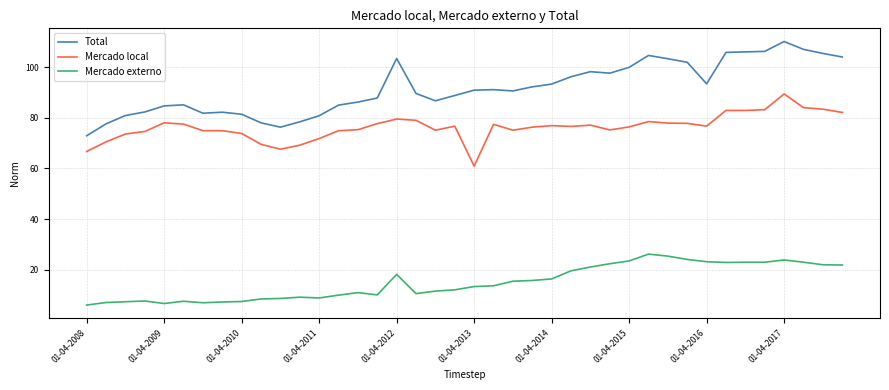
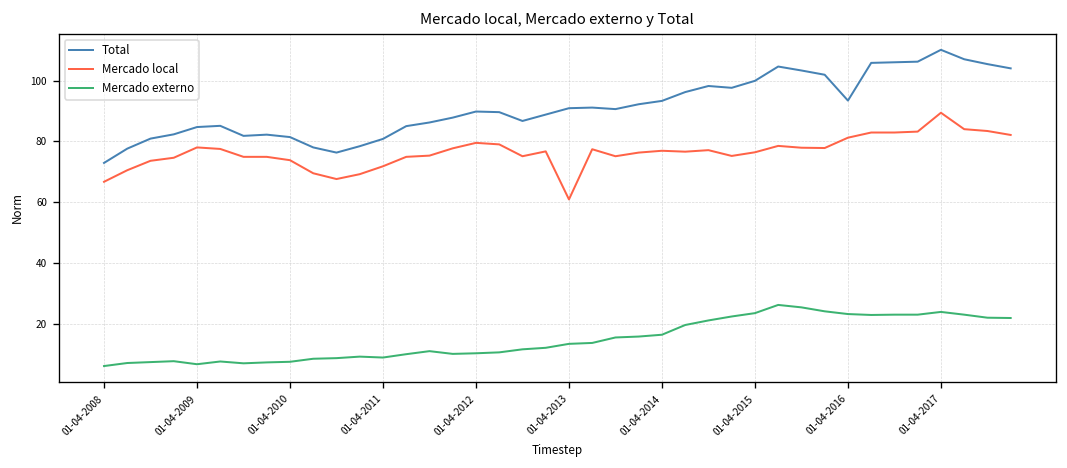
  {
    "Total": {
      "01-04-2008": 73,
      "01-04-2009": 85,
      "01-04-2010": 81,
      "01-04-2011": 81,
-     "01-04-2012": 103,
+     "01-04-2012": 90,
      "01-04-2013": 91,
      "01-04-2014": 93,
      "01-04-2015": 100,
      "01-04-2016": 93,
      "01-04-2017": 110
    },
    "Mercado local": {
      "01-04-2008": 67,
      "01-04-2009": 78,
      "01-04-2010": 74,
      "01-04-2011": 72,
      "01-04-2012": 80,
      "01-04-2013": 61,
      "01-04-2014": 77,
      "01-04-2015": 76,
-     "01-04-2016": 77,
+     "01-04-2016": 81,
      "01-04-2017": 89
    },
    "Mercado externo": {
      "01-04-2008": 6,
      "01-04-2009": 7,
      "01-04-2010": 8,
      "01-04-2011": 9,
-     "01-04-2012": 18,
+     "01-04-2012": 10,
      "01-04-2013": 13,
      "01-04-2014": 16,
      "01-04-2015": 24,
      "01-04-2016": 23,
      "01-04-2017": 24
    }
  }
